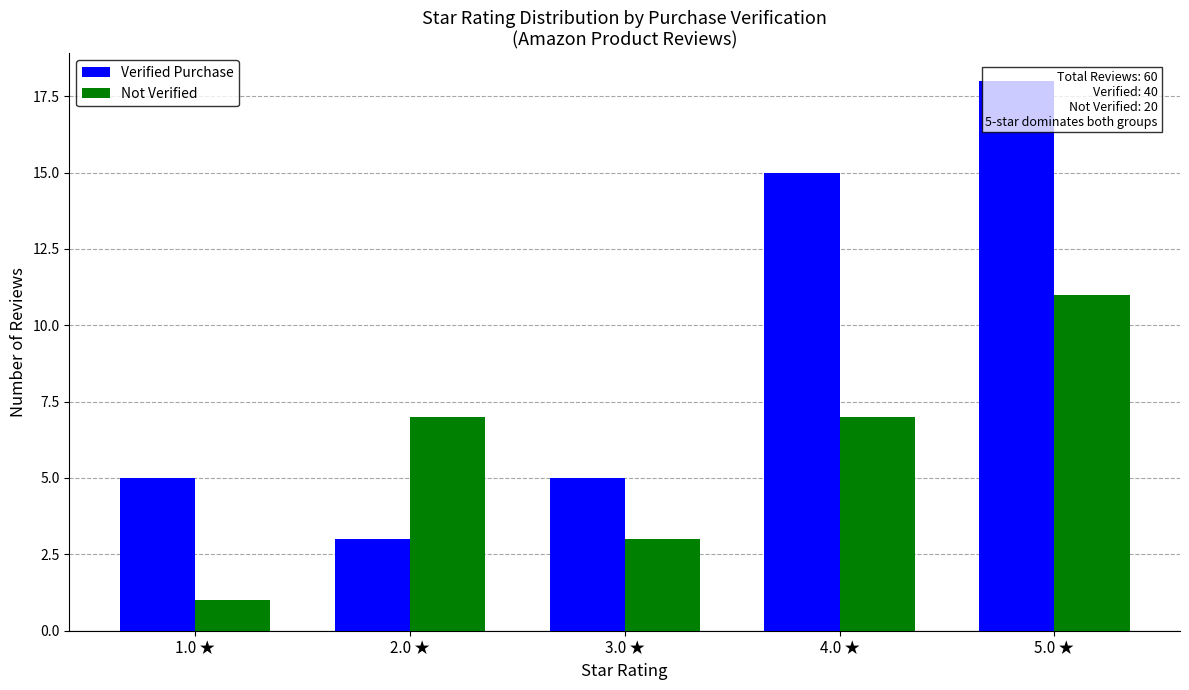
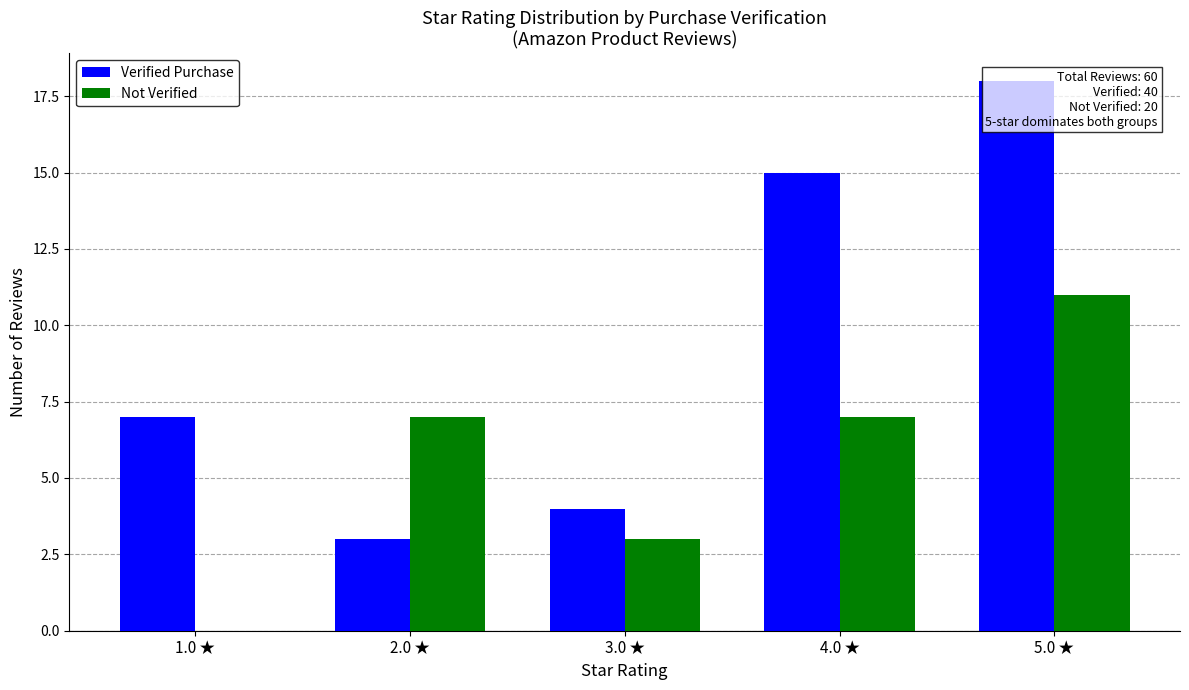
  {
    "Verified Purchase": {
-     "1.0 ★": 5,
+     "1.0 ★": 7,
      "2.0 ★": 3,
-     "3.0 ★": 5,
+     "3.0 ★": 4,
      "4.0 ★": 15
    },
    "Not Verified": {
-     "1.0 ★": 1,
+     "1.0 ★": 0,
      "2.0 ★": 7,
      "3.0 ★": 3,
      "4.0 ★": 7,
      "5.0 ★": 11
    }
  }
